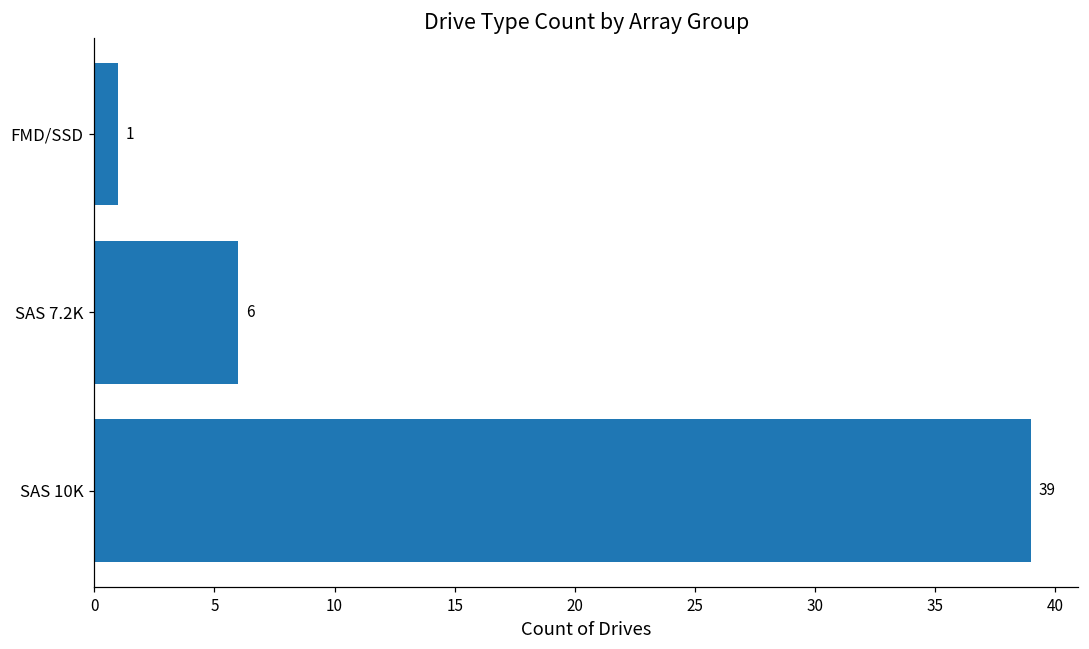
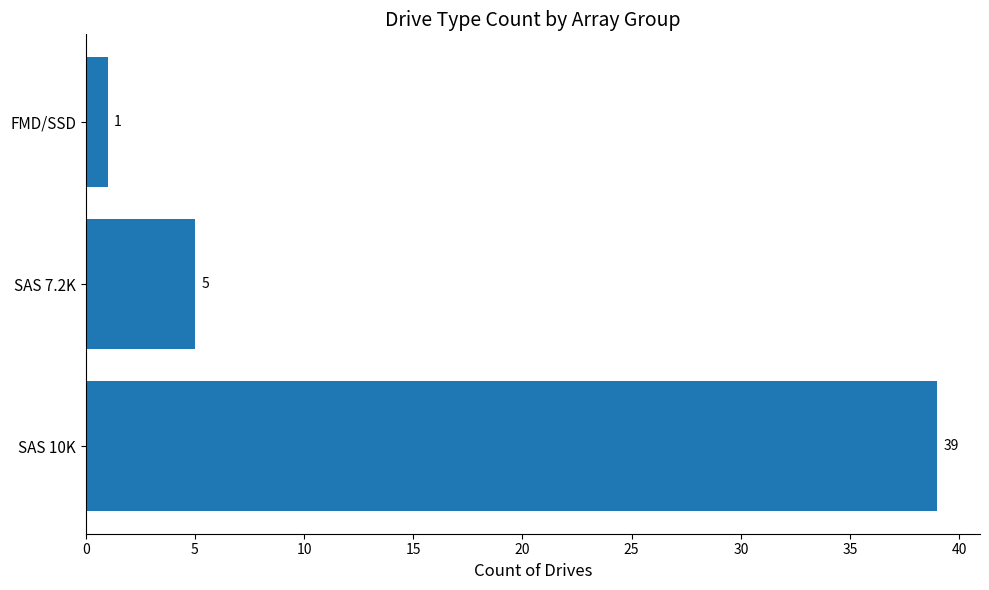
  {
    "FMD/SSD": 1,
-   "SAS 7.2K": 6,
+   "SAS 7.2K": 5,
    "SAS 10K": 39
  }
